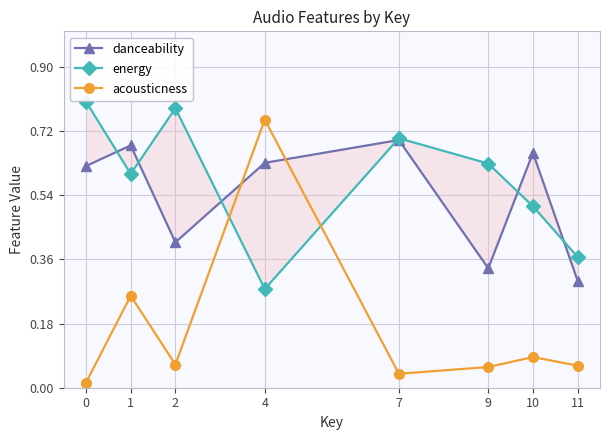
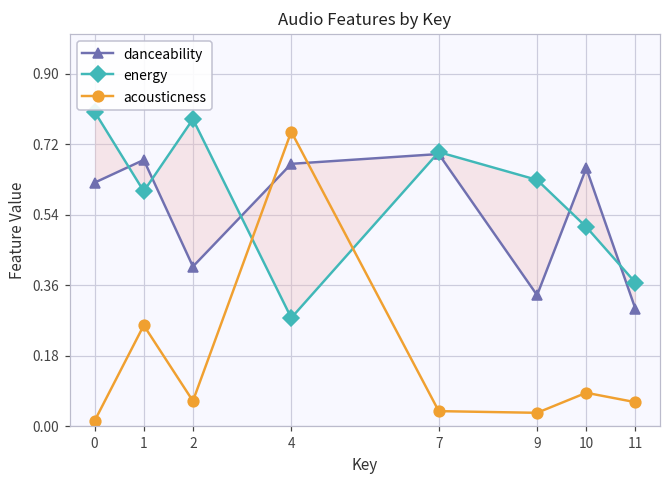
  {
    "danceability": {
      "0": 0.62,
      "2": 0.41,
-     "4": 0.63,
+     "4": 0.67,
      "9": 0.34,
      "11": 0.30
    },
    "energy": {
      "1": 0.60,
      "4": 0.28,
      "10": 0.51
    },
    "acousticness": {
      "0": 0.01,
      "1": 0.26,
      "2": 0.07,
      "4": 0.75,
      "7": 0.04,
-     "9": 0.06,
+     "9": 0.03,
      "10": 0.09,
      "11": 0.06
    }
  }
